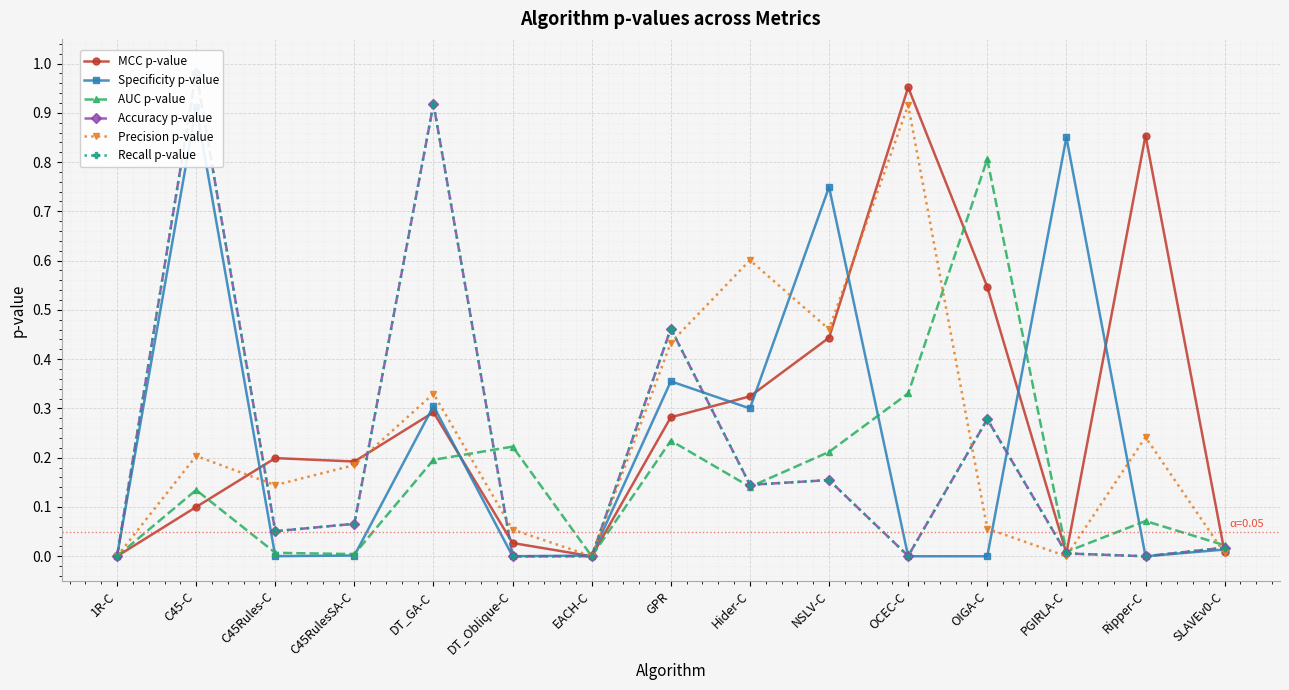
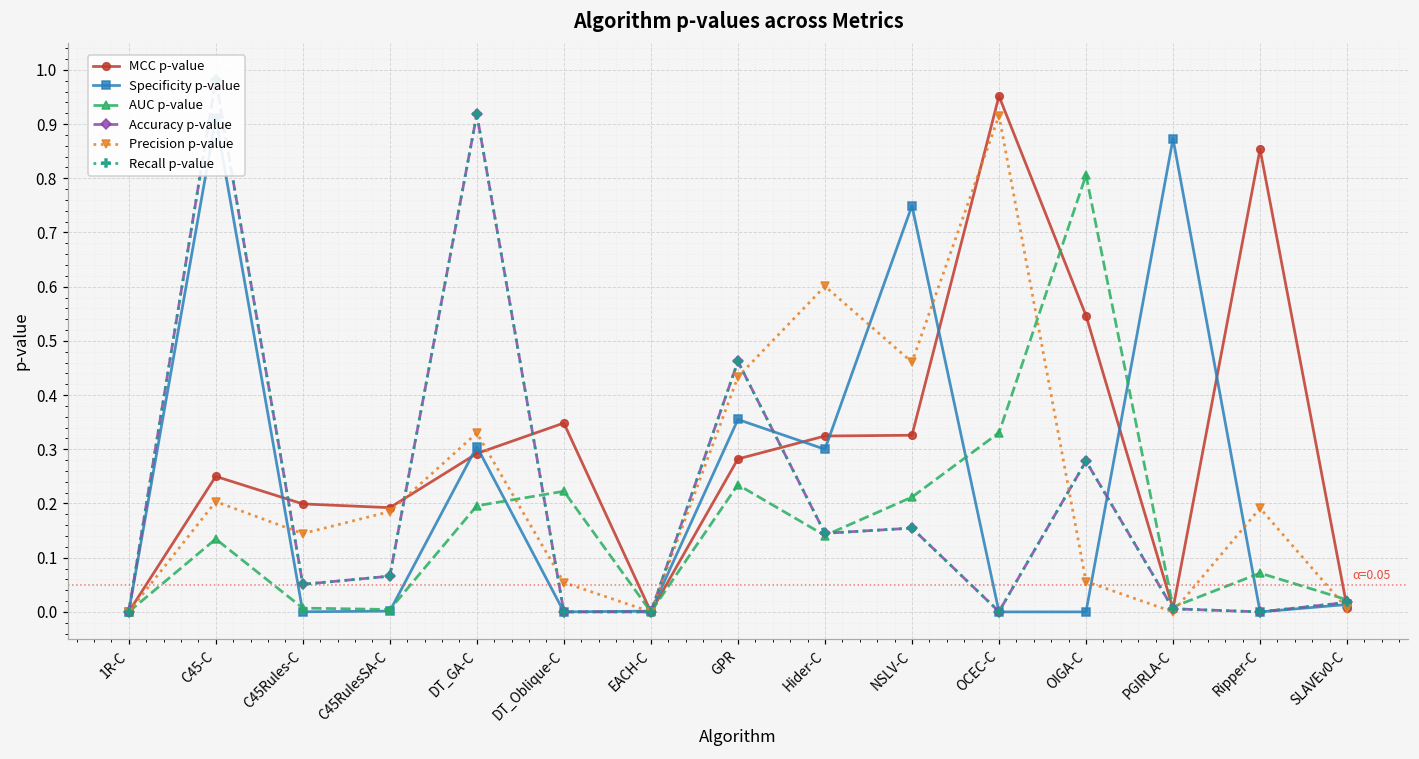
  {
    "MCC p-value": {
-     "C45-C": 0.10,
+     "C45-C": 0.25,
      "C45Rules-C": 0.20,
      "C45RulesSA-C": 0.19,
      "DT_GA-C": 0.29,
-     "DT_Oblique-C": 0.03,
+     "DT_Oblique-C": 0.35,
      "GPR": 0.28,
      "Hider-C": 0.32,
-     "NSLV-C": 0.44,
+     "NSLV-C": 0.33,
      "OCEC-C": 0.95,
      "OIGA-C": 0.55,
      "Ripper-C": 0.85
    },
    "Specificity p-value": {
      "C45Rules-C": 0.00,
      "DT_GA-C": 0.31,
      "GPR": 0.36,
      "Hider-C": 0.30,
      "NSLV-C": 0.75,
      "OIGA-C": 0.00,
-     "PGIRLA-C": 0.85
+     "PGIRLA-C": 0.87
    },
    "Precision p-value": {
      "C45-C": 0.20,
      "C45Rules-C": 0.14,
      "C45RulesSA-C": 0.19,
      "DT_GA-C": 0.33,
      "DT_Oblique-C": 0.05,
      "GPR": 0.43,
      "Hider-C": 0.60,
      "NSLV-C": 0.46,
      "OCEC-C": 0.92,
      "OIGA-C": 0.06,
      "PGIRLA-C": 0.00,
-     "Ripper-C": 0.24
+     "Ripper-C": 0.19
    }
  }
